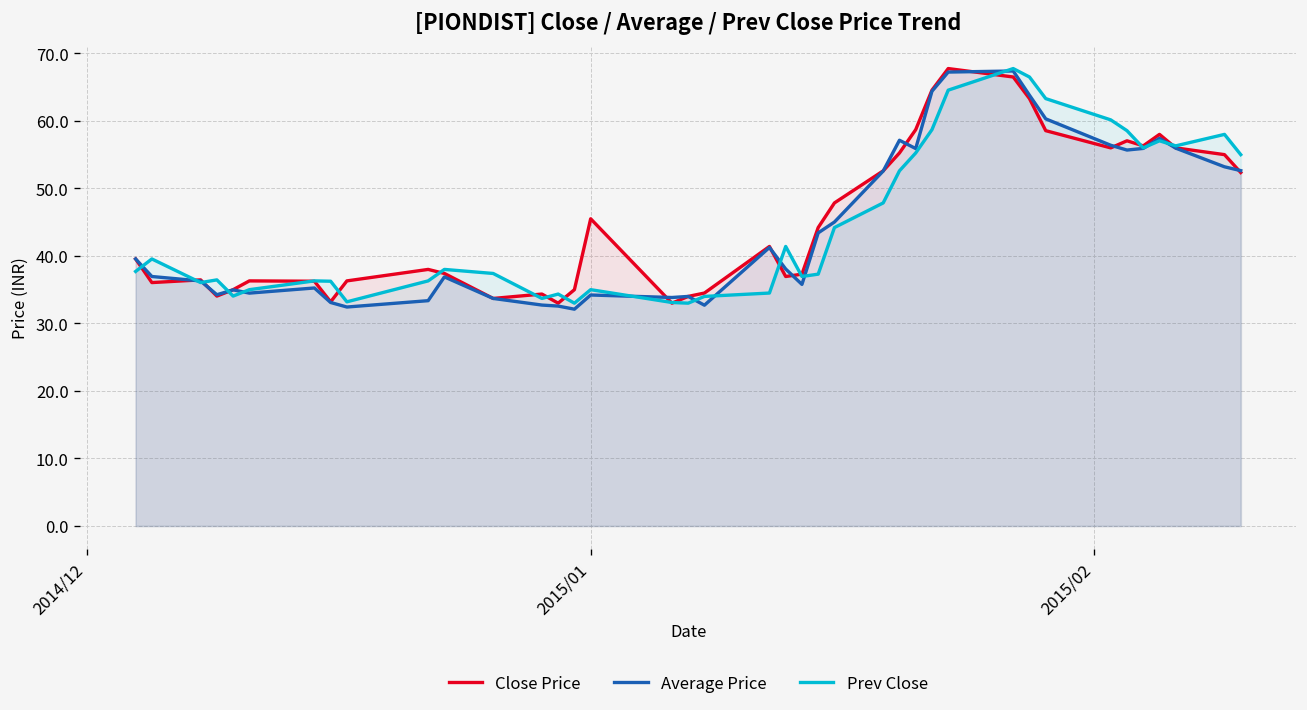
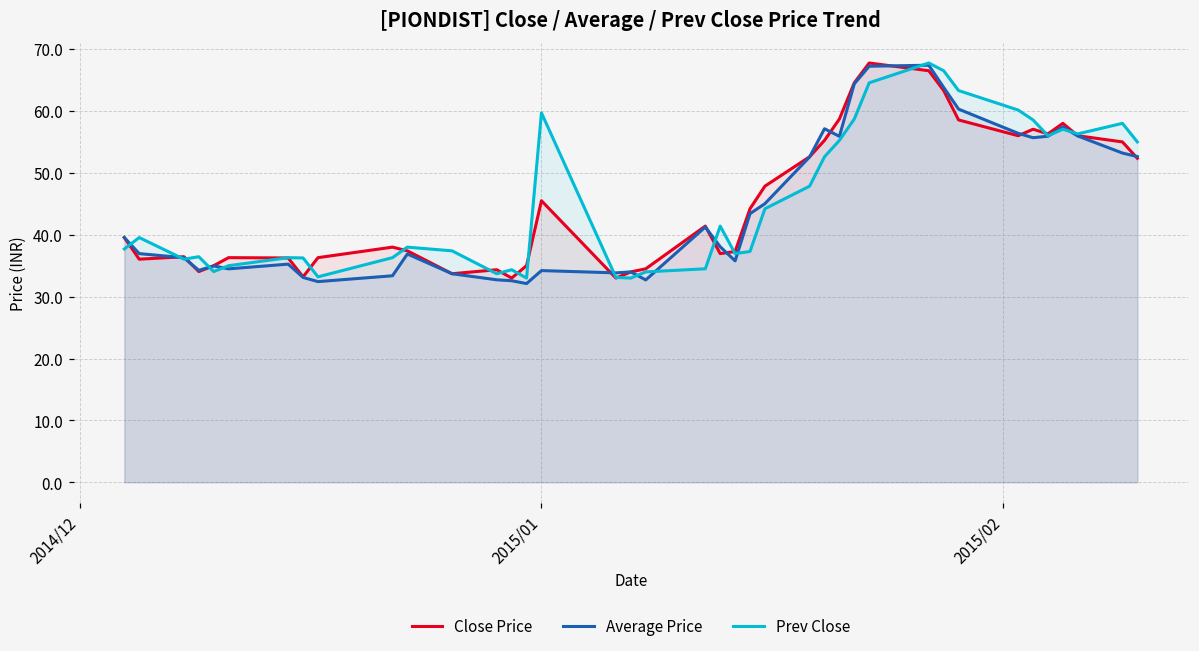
  {
    "Close Price": {
      "2015/01": 46
    },
    "Average Price": {
      "2015/01": 34
    },
    "Prev Close": {
-     "2015/01": 35
+     "2015/01": 60
    }
  }
